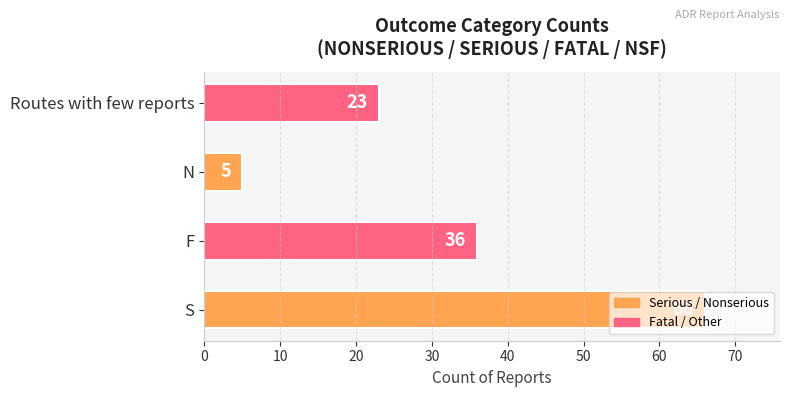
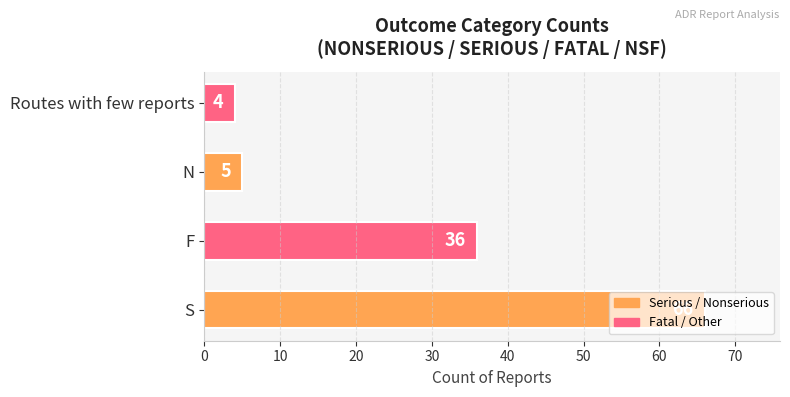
  {
-   "Routes with few reports": 23,
+   "Routes with few reports": 4,
    "N": 5,
    "F": 36
  }
